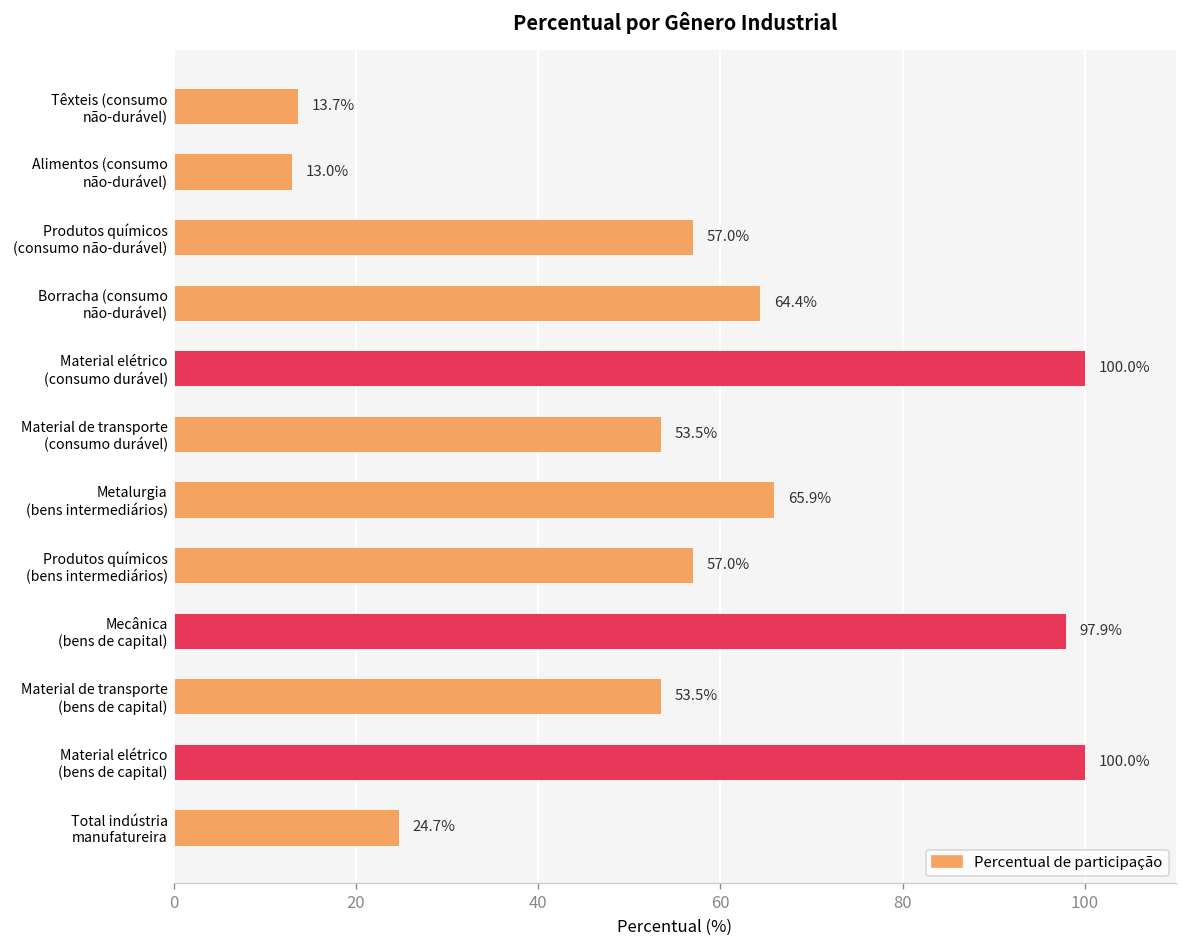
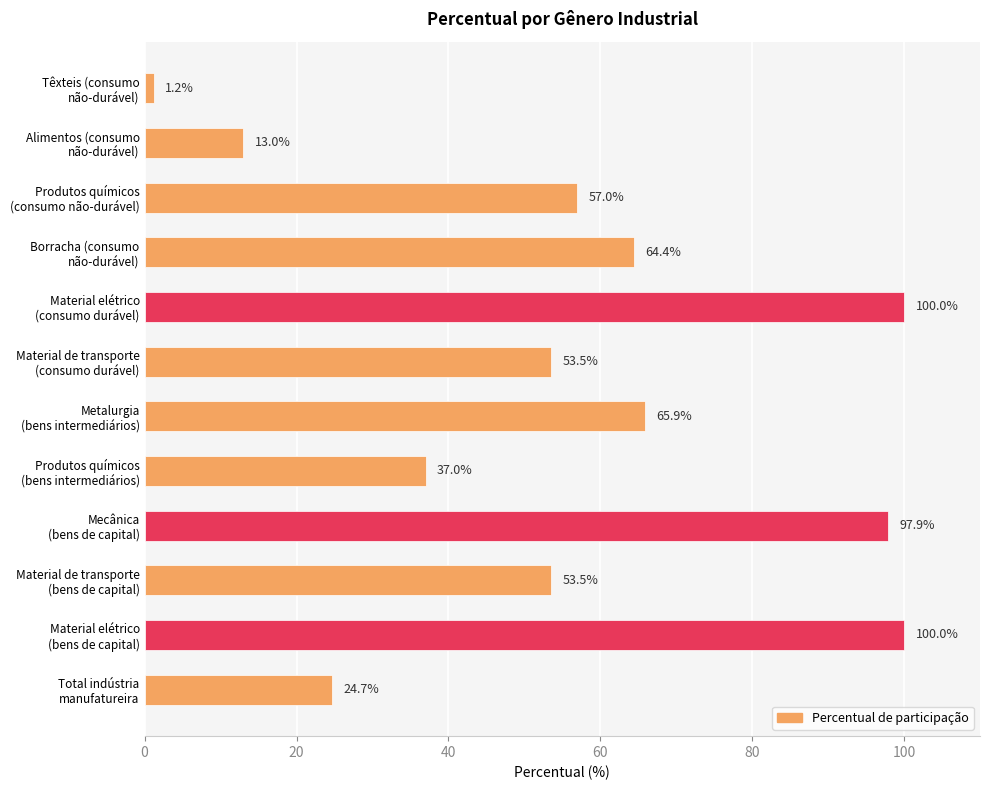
  {
-   "Têxteis (consumo não-durável)": "13.7%",
+   "Têxteis (consumo não-durável)": "1.2%",
    "Alimentos (consumo não-durável)": "13.0%",
    "Produtos químicos (consumo não-durável)": "57.0%",
    "Borracha (consumo não-durável)": "64.4%",
    "Material elétrico (consumo durável)": "100.0%",
    "Material de transporte (consumo durável)": "53.5%",
    "Metalurgia (bens intermediários)": "65.9%",
-   "Produtos químicos (bens intermediários)": "57.0%",
+   "Produtos químicos (bens intermediários)": "37.0%",
    "Mecânica (bens de capital)": "97.9%",
    "Material de transporte (bens de capital)": "53.5%",
    "Material elétrico (bens de capital)": "100.0%",
    "Total indústria manufatureira": "24.7%"
  }
